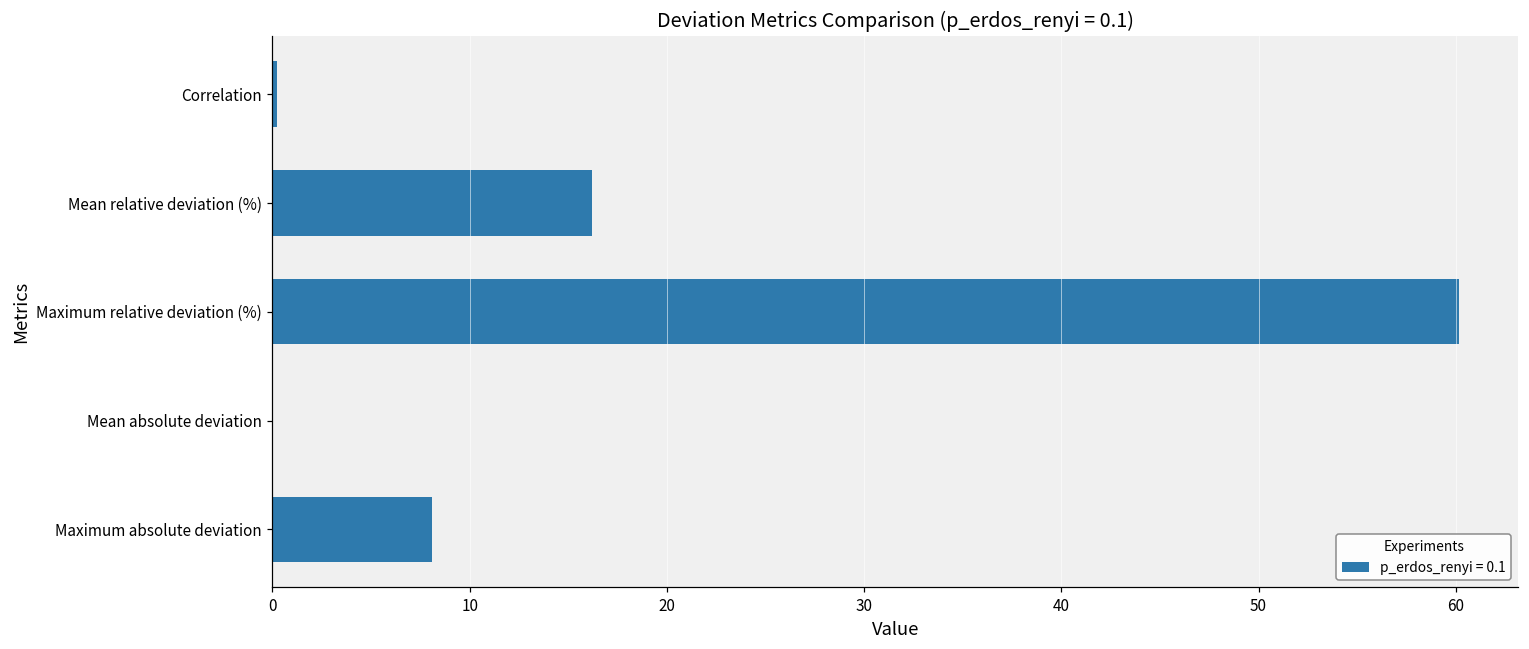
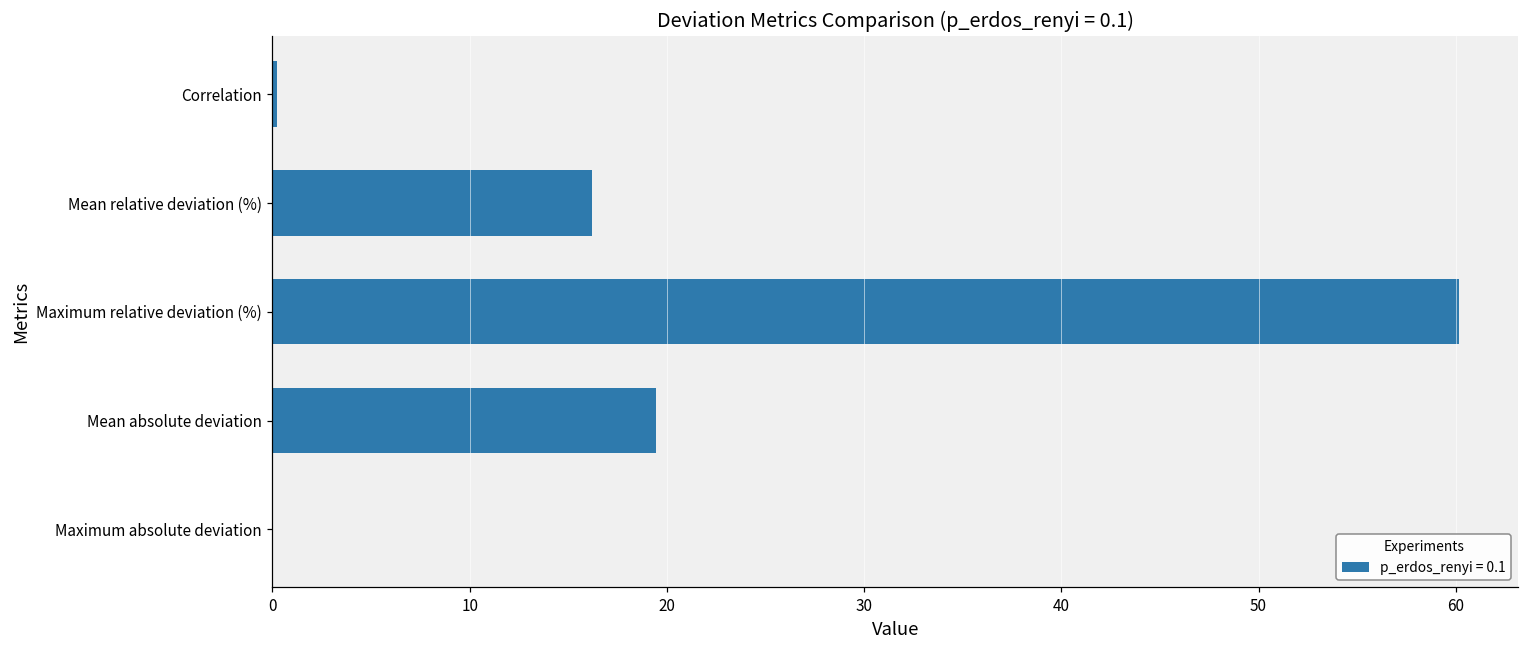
  {
    "Correlation": 0.2,
    "Mean relative deviation (%)": 16.2,
    "Maximum relative deviation (%)": 60.1,
-   "Mean absolute deviation": 0.0,
-   "Maximum absolute deviation": 8.1
+   "Mean absolute deviation": 19.5,
+   "Maximum absolute deviation": 0.0
  }
